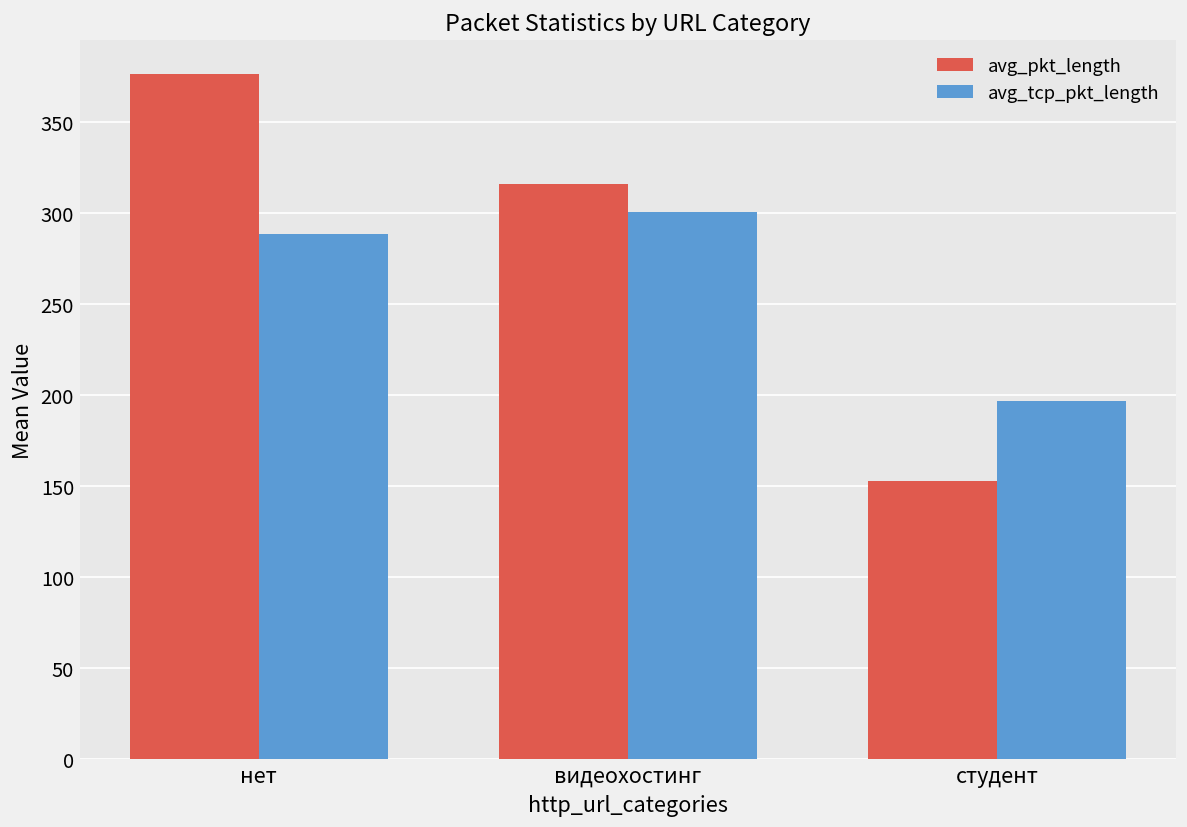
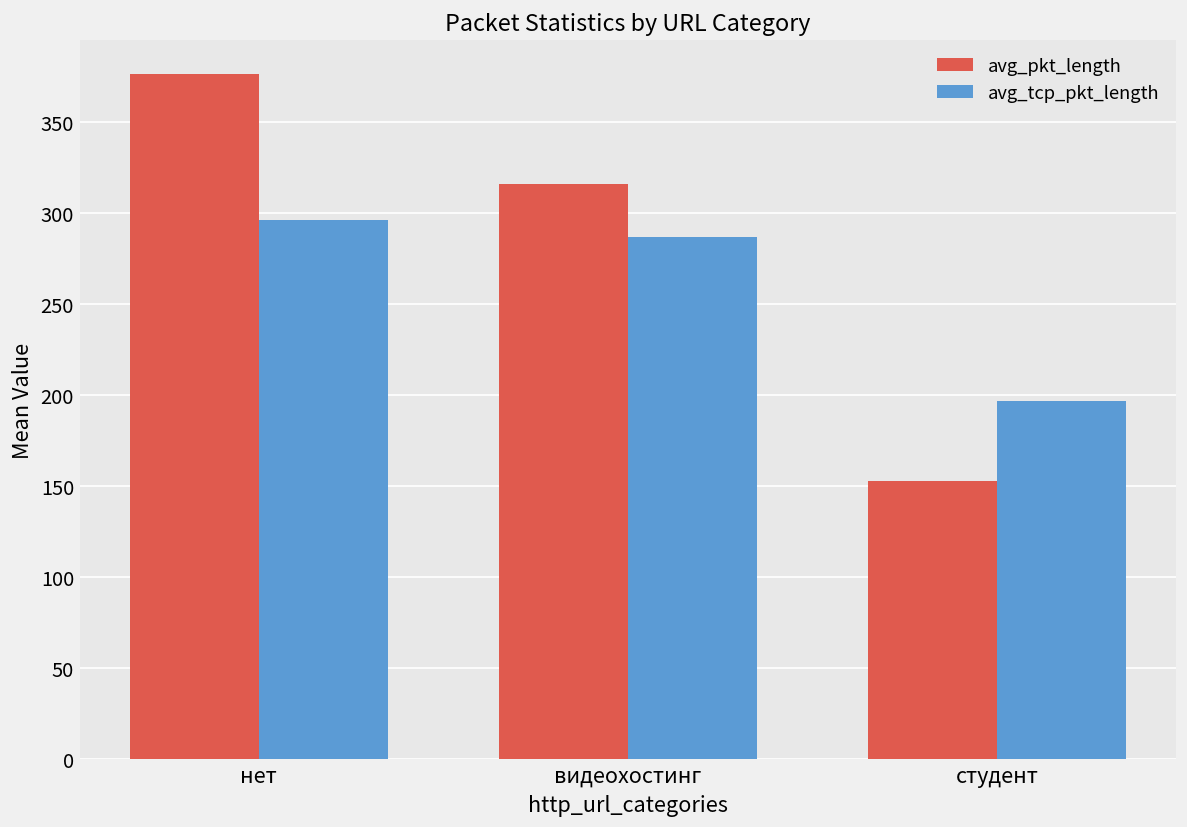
  {
    "avg_pkt_length": {
      "нет": 376,
      "видеохостинг": 316,
      "студент": 153
    },
    "avg_tcp_pkt_length": {
-     "нет": 288,
-     "видеохостинг": 301,
+     "нет": 296,
+     "видеохостинг": 287,
      "студент": 197
    }
  }
